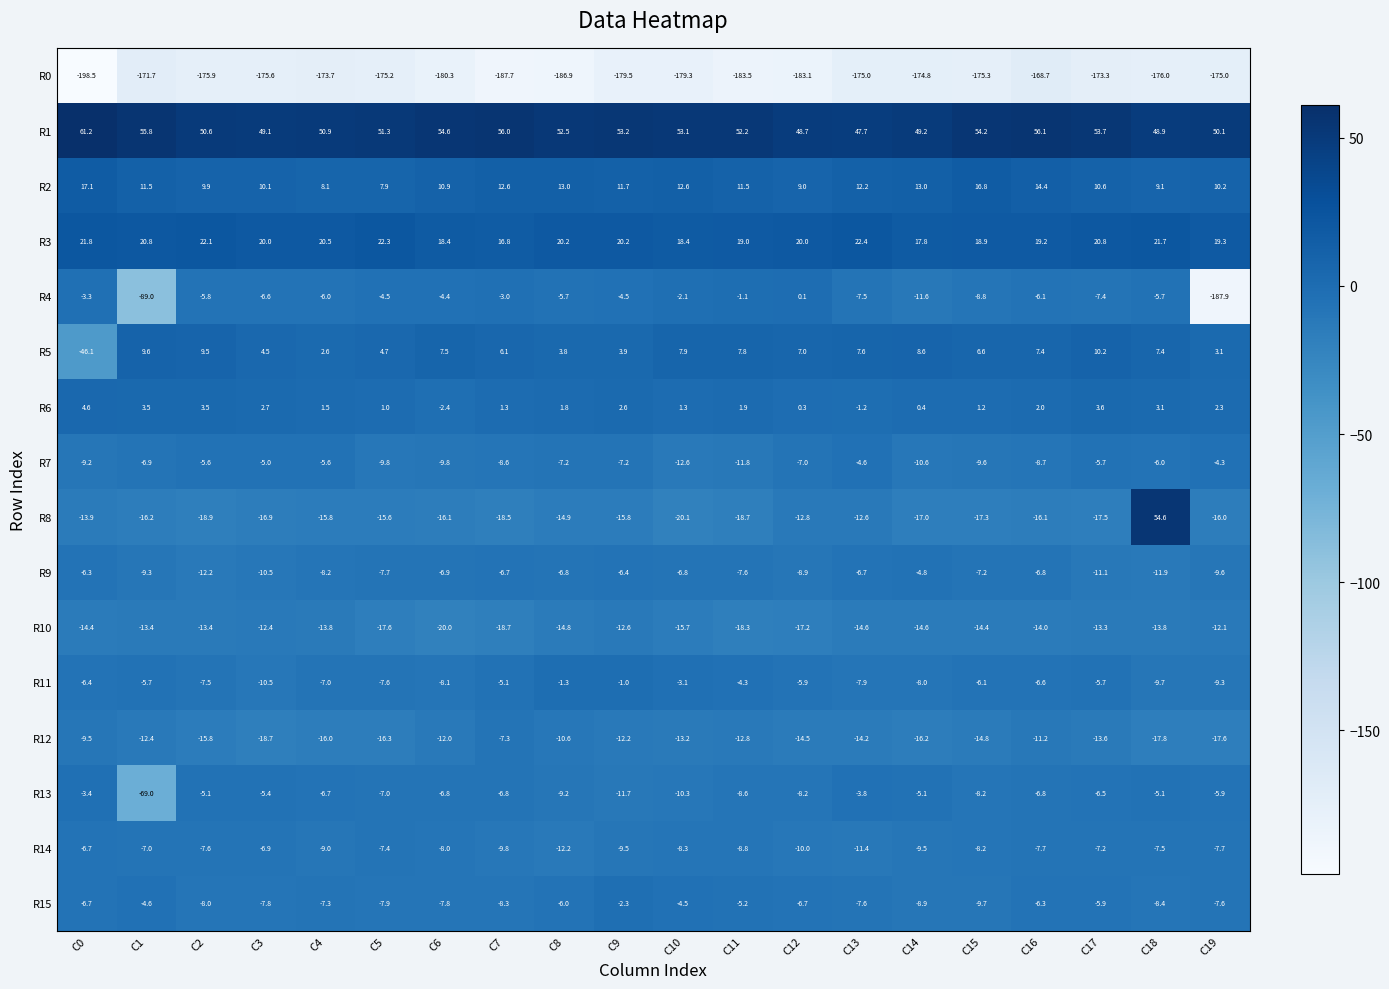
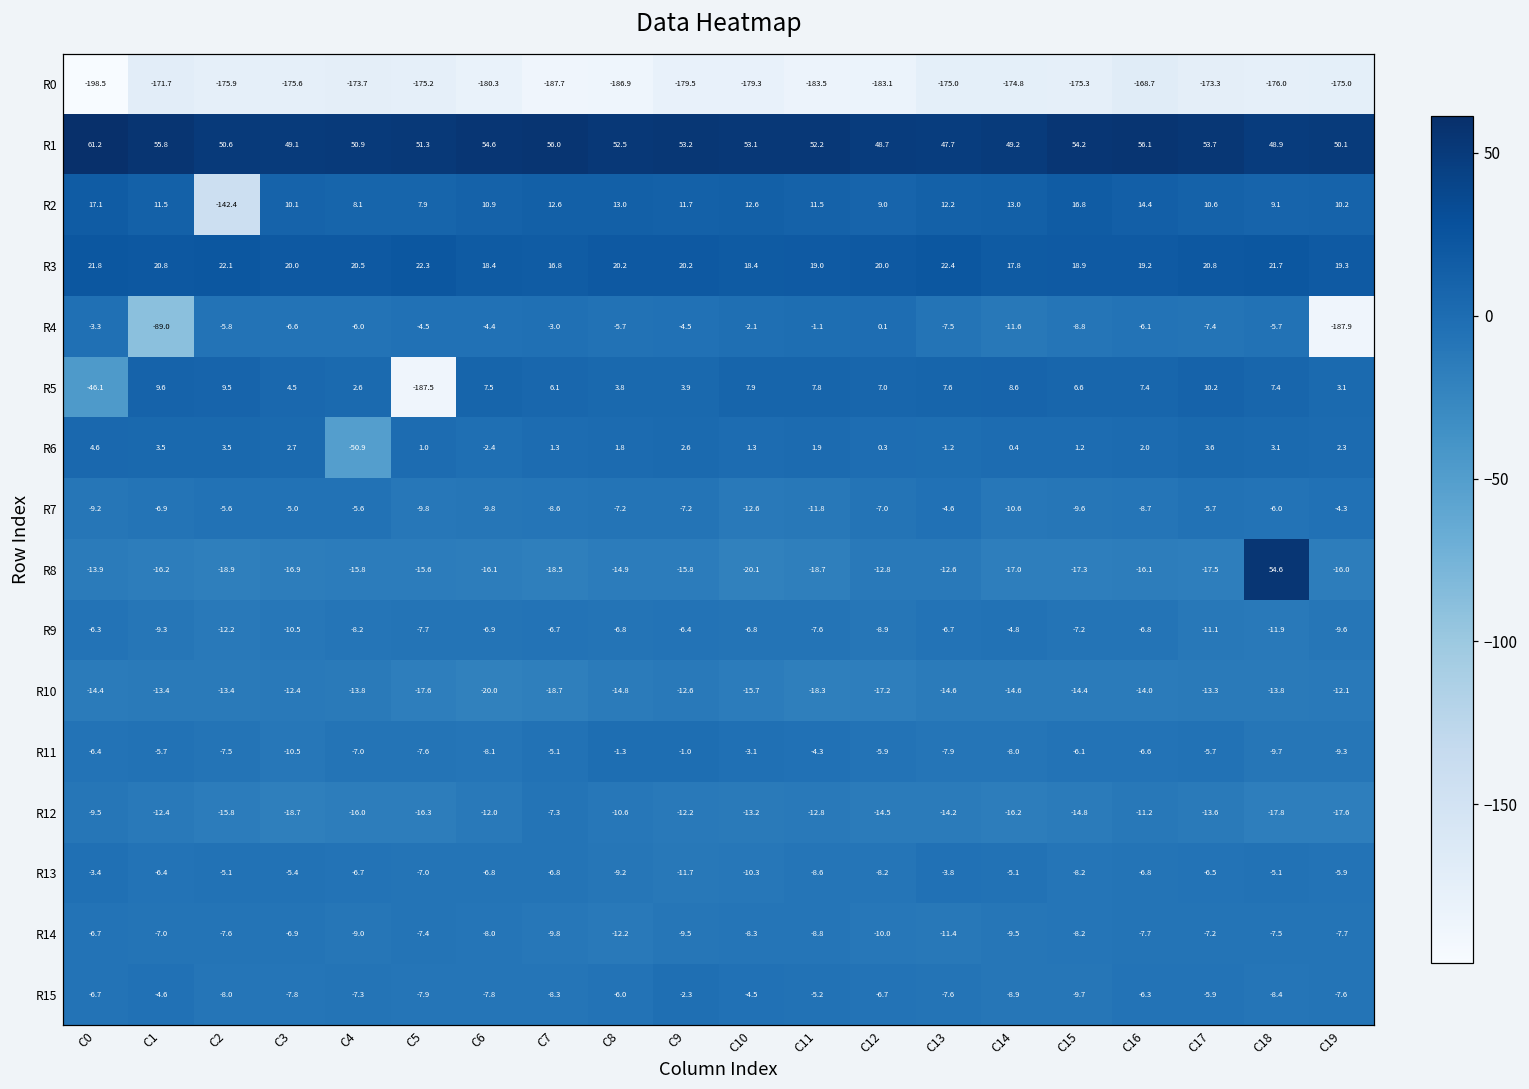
  {
    "R2": {
      "C0": 17.1,
      "C1": 11.5,
-     "C2": 9.9,
+     "C2": -142.4,
      "C3": 10.1,
      "C4": 8.1,
      "C5": 7.9,
      "C6": 10.9,
      "C7": 12.6,
      "C8": 13.0,
      "C9": 11.7,
      "C10": 12.6,
      "C11": 11.5,
      "C12": 9.0,
      "C13": 12.2,
      "C14": 13.0,
      "C15": 16.8,
      "C16": 14.4,
      "C17": 10.6,
      "C18": 9.1,
      "C19": 10.2
    },
    "R5": {
      "C0": -46.1,
      "C1": 9.6,
      "C2": 9.5,
      "C3": 4.5,
      "C4": 2.6,
-     "C5": 4.7,
+     "C5": -187.5,
      "C6": 7.5,
      "C7": 6.1,
      "C8": 3.8,
      "C9": 3.9,
      "C10": 7.9,
      "C11": 7.8,
      "C12": 7.0,
      "C13": 7.6,
      "C14": 8.6,
      "C15": 6.6,
      "C16": 7.4,
      "C17": 10.2,
      "C18": 7.4,
      "C19": 3.1
    },
    "R6": {
      "C0": 4.6,
      "C1": 3.5,
      "C2": 3.5,
      "C3": 2.7,
-     "C4": 1.5,
+     "C4": -50.9,
      "C5": 1.0,
      "C6": -2.4,
      "C7": 1.3,
      "C8": 1.8,
      "C9": 2.6,
      "C10": 1.3,
      "C11": 1.9,
      "C12": 0.3,
      "C13": -1.2,
      "C14": 0.4,
      "C15": 1.2,
      "C16": 2.0,
      "C17": 3.6,
      "C18": 3.1,
      "C19": 2.3
    },
    "R13": {
      "C0": -3.4,
-     "C1": -69.0,
+     "C1": -6.4,
      "C2": -5.1,
      "C3": -5.4,
      "C4": -6.7,
      "C5": -7.0,
      "C6": -6.8,
      "C7": -6.8,
      "C8": -9.2,
      "C9": -11.7,
      "C10": -10.3,
      "C11": -8.6,
      "C12": -8.2,
      "C13": -3.8,
      "C14": -5.1,
      "C15": -8.2,
      "C16": -6.8,
      "C17": -6.5,
      "C18": -5.1,
      "C19": -5.9
    }
  }
